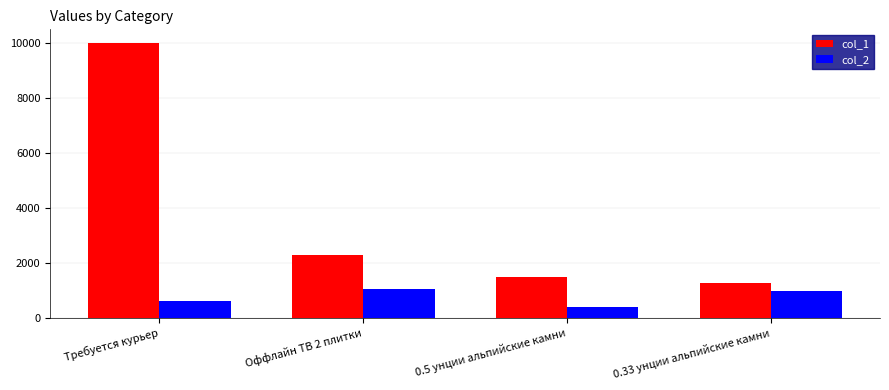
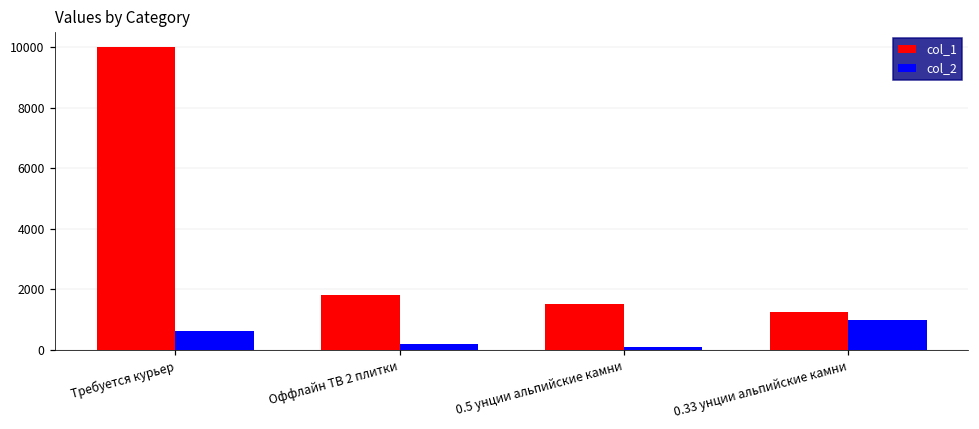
  {
    "col_1": {
      "Требуется курьер": 10000,
-     "Оффлайн ТВ 2 плитки": 2300,
+     "Оффлайн ТВ 2 плитки": 1800,
      "0.5 унции альпийские камни": 1500,
      "0.33 унции альпийские камни": 1300
    },
    "col_2": {
      "Требуется курьер": 600,
-     "Оффлайн ТВ 2 плитки": 1000,
-     "0.5 унции альпийские камни": 400,
+     "Оффлайн ТВ 2 плитки": 200,
+     "0.5 унции альпийские камни": 100,
      "0.33 унции альпийские камни": 1000
    }
  }
